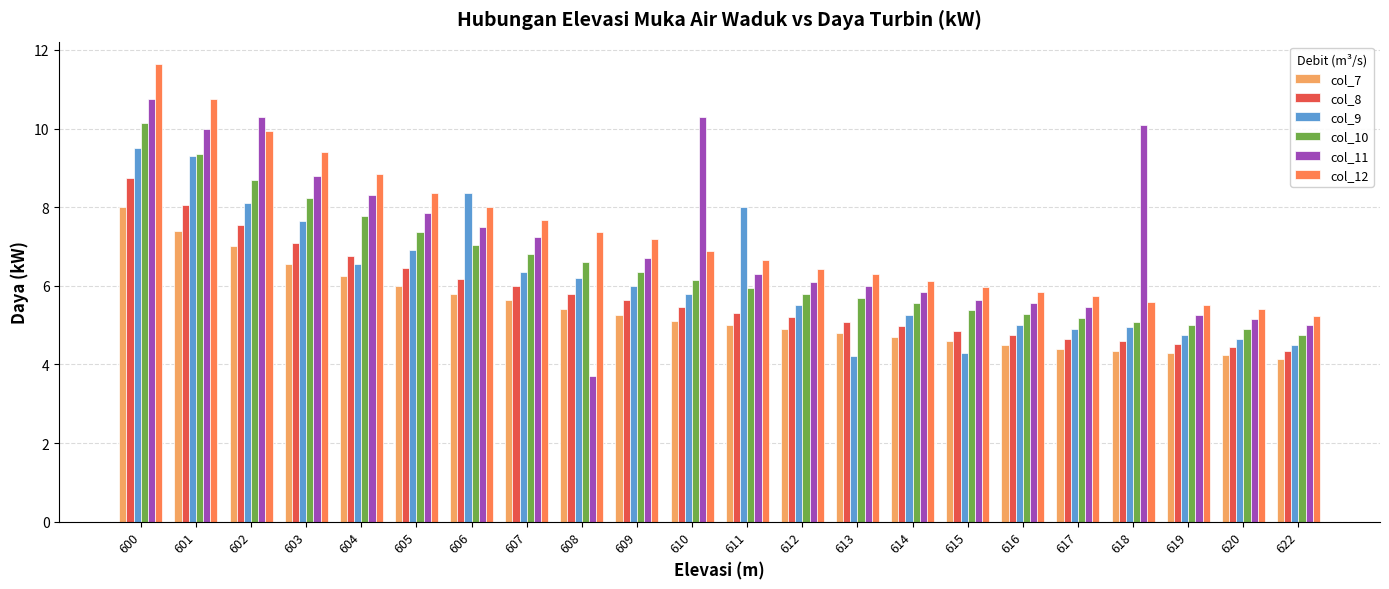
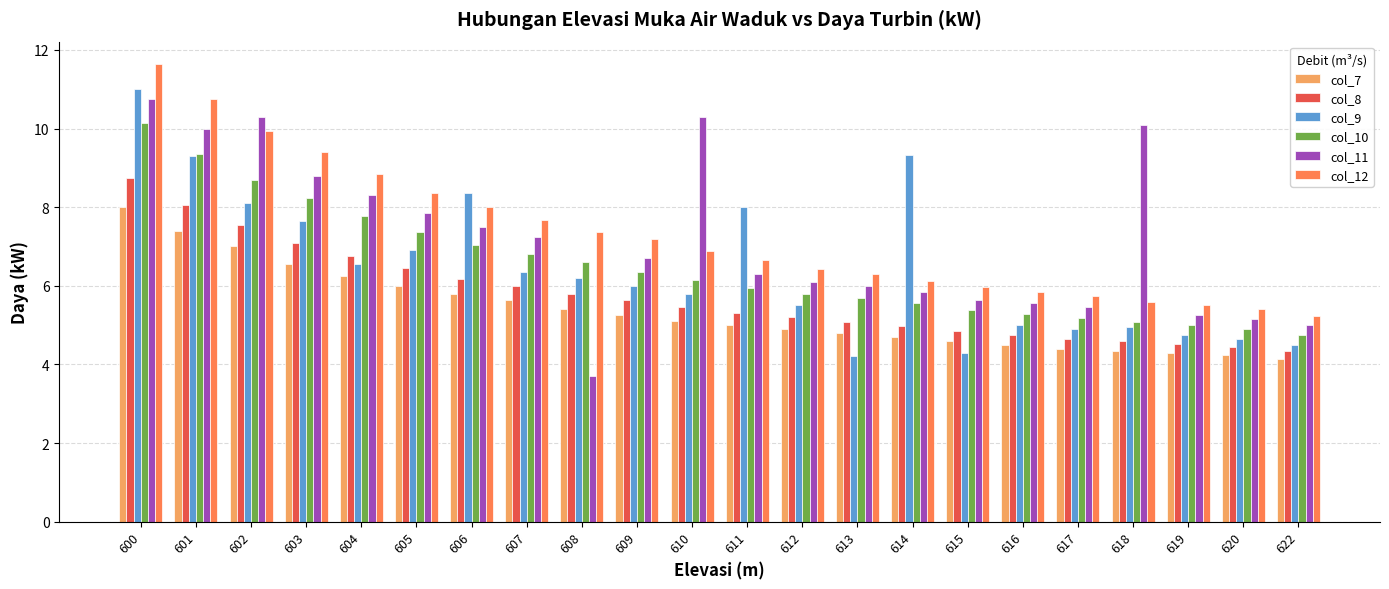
  {
    "col_9": {
-     "600": 9.5,
+     "600": 11.0,
      "601": 9.3,
      "602": 8.1,
      "603": 7.7,
      "604": 6.6,
      "605": 6.9,
      "606": 8.4,
      "607": 6.4,
      "608": 6.2,
      "609": 6.0,
      "610": 5.8,
      "611": 8.0,
      "612": 5.5,
      "613": 4.2,
-     "614": 5.3,
+     "614": 9.3,
      "615": 4.3,
      "616": 5.0,
      "617": 4.9,
      "618": 5.0,
      "619": 4.8,
      "620": 4.7,
      "622": 4.5
    },
    "col_10": {
      "600": 10.1,
      "601": 9.4,
      "602": 8.7,
      "603": 8.2,
      "604": 7.8,
      "605": 7.4,
      "606": 7.0,
      "607": 6.8,
      "608": 6.6,
      "609": 6.4,
      "610": 6.2,
      "611": 6.0,
      "612": 5.8,
      "613": 5.7,
      "614": 5.6,
      "615": 5.4,
      "616": 5.3,
      "617": 5.2,
      "618": 5.1,
      "619": 5.0,
      "620": 4.9,
      "622": 4.8
    },
    "col_11": {
      "600": 10.8,
      "601": 10.0,
      "602": 10.3,
      "603": 8.8,
      "604": 8.3,
      "605": 7.9,
      "606": 7.5,
      "607": 7.3,
      "608": 3.7,
      "609": 6.7,
      "610": 10.3,
      "611": 6.3,
      "612": 6.1,
      "613": 6.0,
      "614": 5.9,
      "615": 5.7,
      "616": 5.6,
      "617": 5.5,
      "618": 10.1,
      "619": 5.3,
      "620": 5.2,
      "622": 5.0
    }
  }
